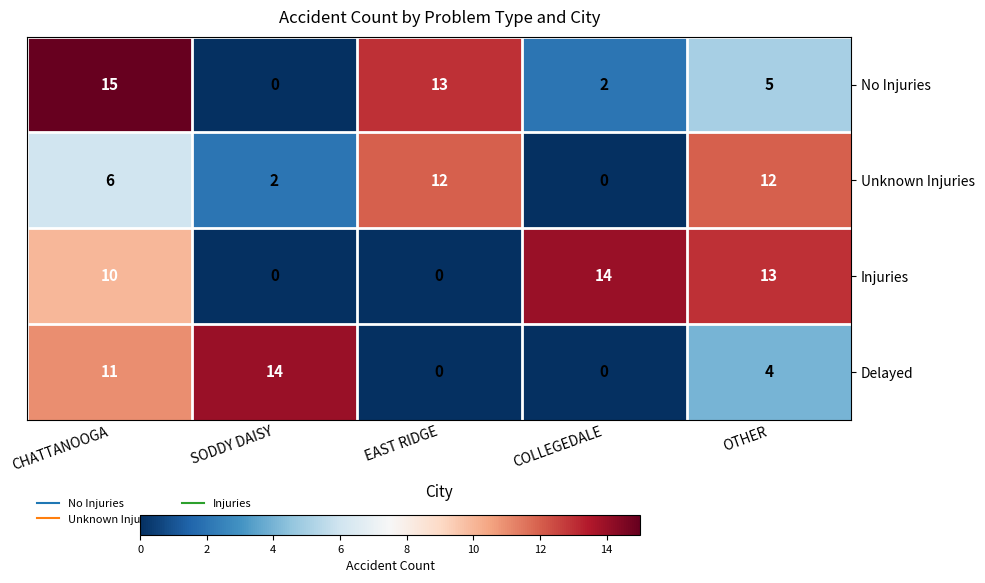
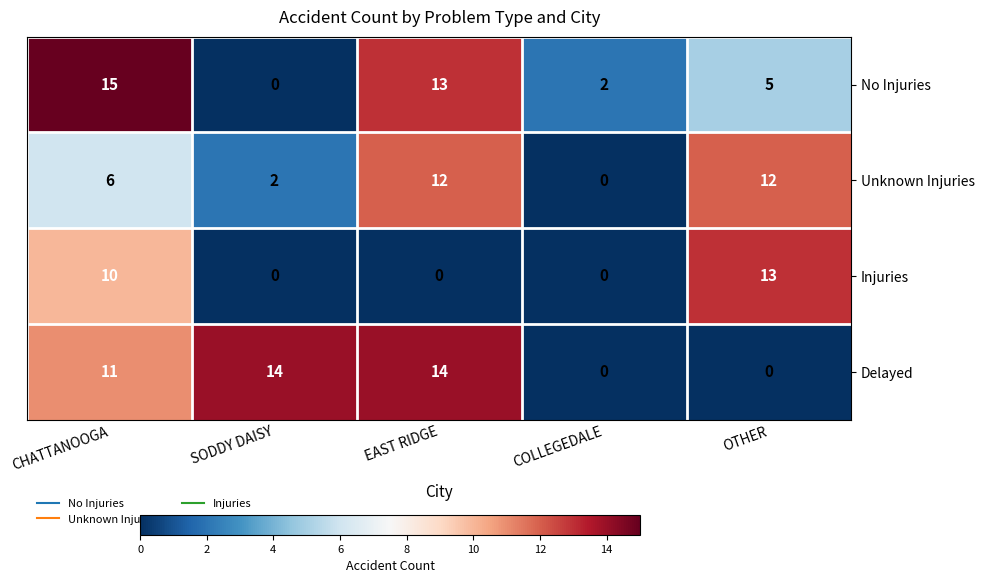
  {
    "No Injuries": {
      "CHATTANOOGA": 15,
      "SODDY DAISY": 0,
      "EAST RIDGE": 13,
      "COLLEGEDALE": 2,
      "OTHER": 5
    },
    "Unknown Injuries": {
      "CHATTANOOGA": 6,
      "SODDY DAISY": 2,
      "EAST RIDGE": 12,
      "COLLEGEDALE": 0,
      "OTHER": 12
    },
    "Injuries": {
      "CHATTANOOGA": 10,
      "SODDY DAISY": 0,
      "EAST RIDGE": 0,
-     "COLLEGEDALE": 14,
+     "COLLEGEDALE": 0,
      "OTHER": 13
    },
    "Delayed": {
      "CHATTANOOGA": 11,
      "SODDY DAISY": 14,
-     "EAST RIDGE": 0,
+     "EAST RIDGE": 14,
      "COLLEGEDALE": 0,
-     "OTHER": 4
+     "OTHER": 0
    }
  }
